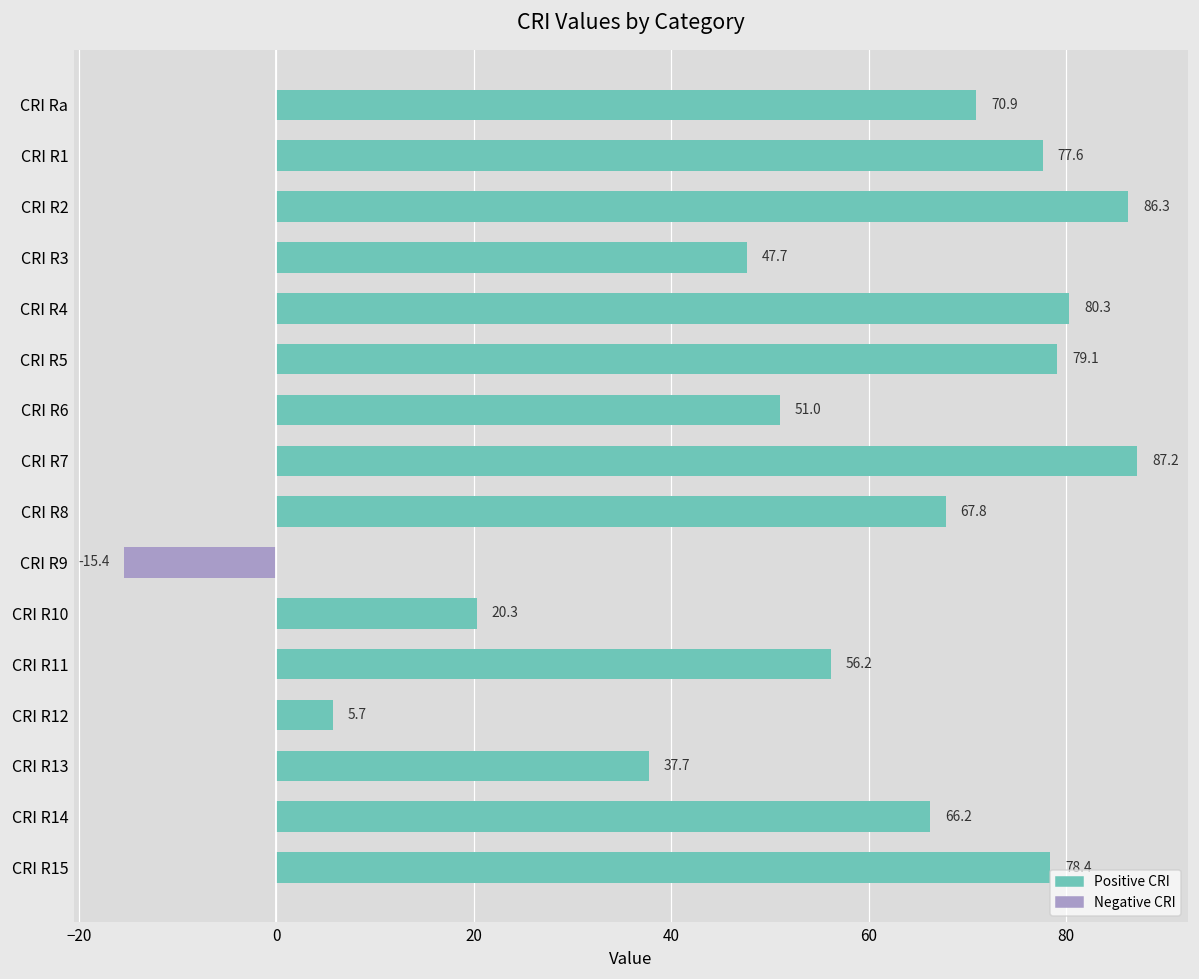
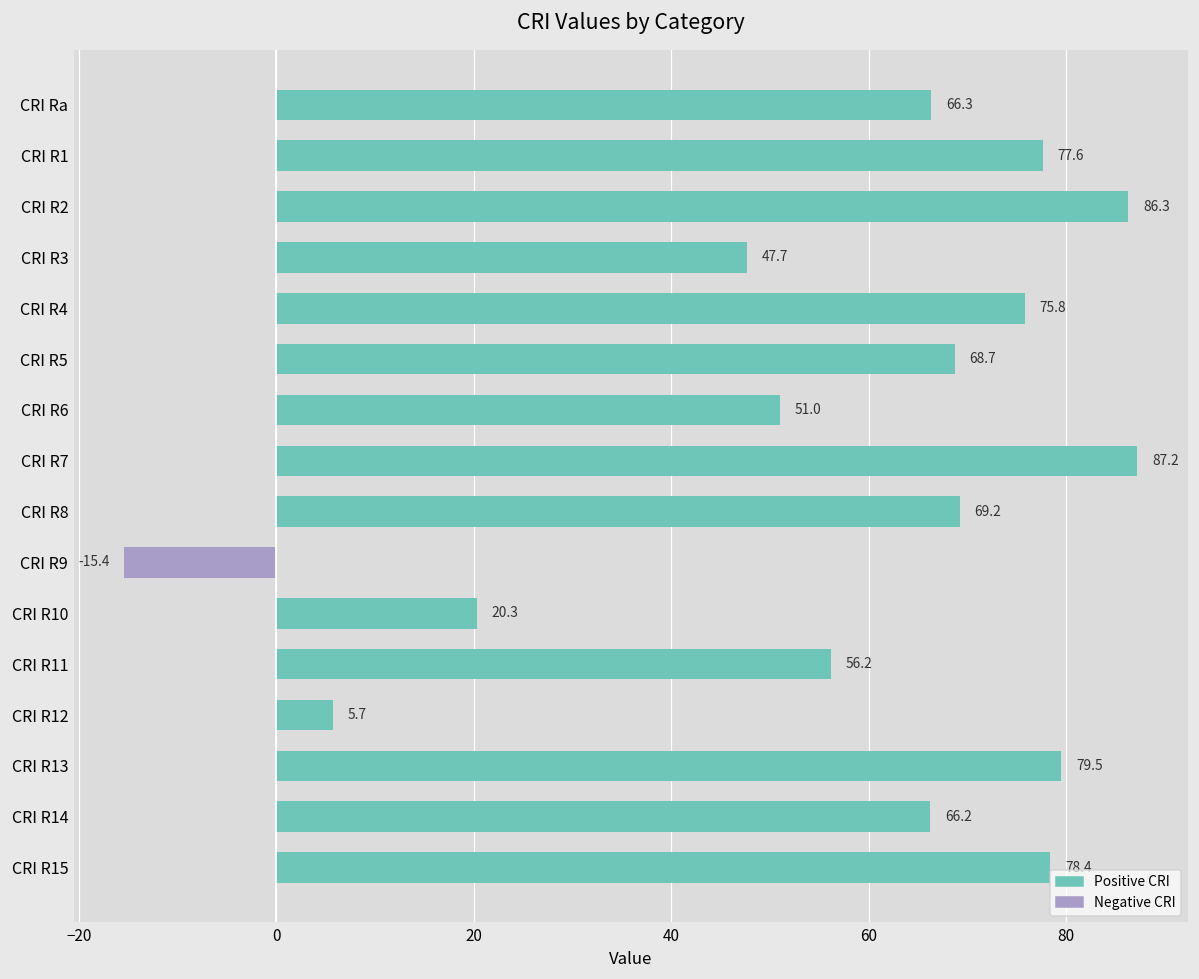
  {
-   "CRI Ra": 70.9,
+   "CRI Ra": 66.3,
    "CRI R1": 77.6,
    "CRI R2": 86.3,
    "CRI R3": 47.7,
-   "CRI R4": 80.3,
-   "CRI R5": 79.1,
+   "CRI R4": 75.8,
+   "CRI R5": 68.7,
    "CRI R6": 51.0,
    "CRI R7": 87.2,
-   "CRI R8": 67.8,
+   "CRI R8": 69.2,
    "CRI R9": -15.4,
    "CRI R10": 20.3,
    "CRI R11": 56.2,
    "CRI R12": 5.7,
-   "CRI R13": 37.7,
+   "CRI R13": 79.5,
    "CRI R14": 66.2
  }
